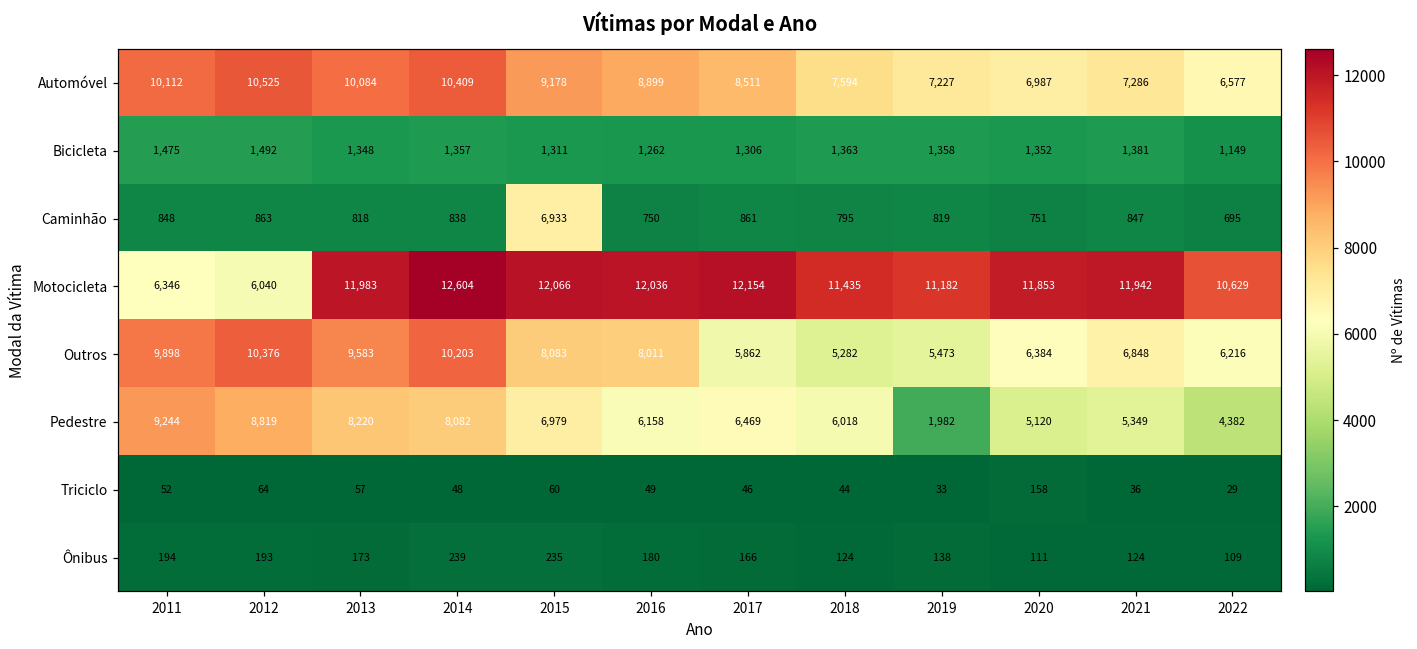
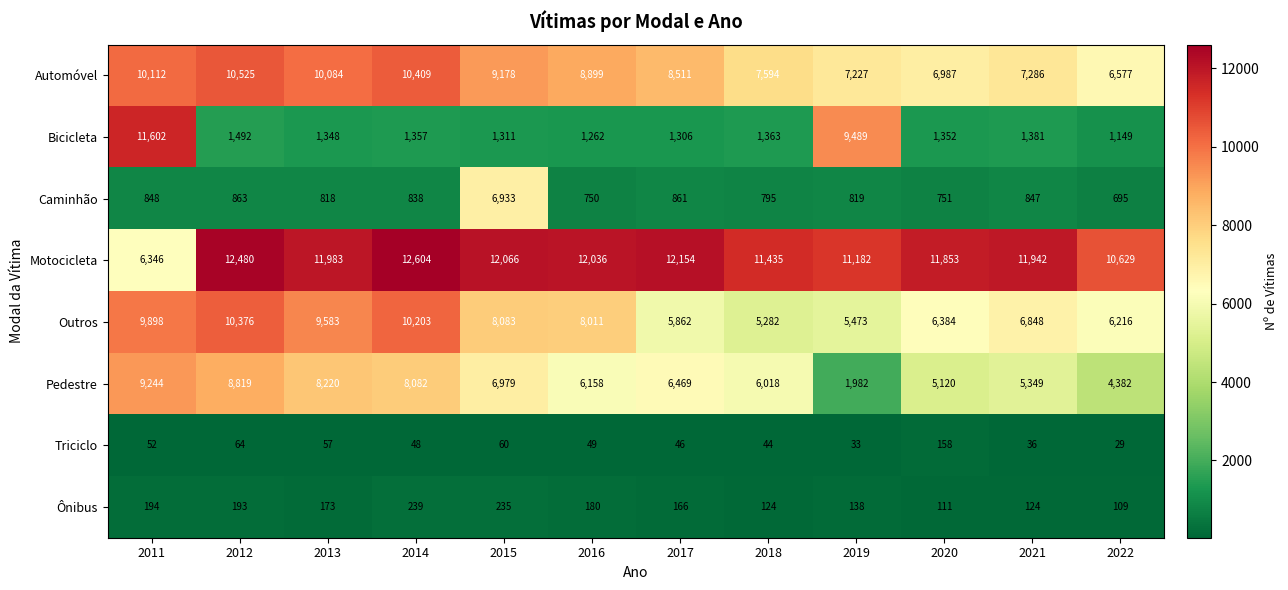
  {
    "Automóvel": {
      "2011": "10,112",
      "2012": "10,525",
      "2013": "10,084",
      "2014": "10,409",
      "2015": "9,178",
      "2016": "8,899",
      "2017": "8,511",
      "2018": "7,594",
      "2019": "7,227",
      "2020": "6,987",
      "2021": "7,286",
      "2022": "6,577"
    },
    "Bicicleta": {
-     "2011": "1,475",
+     "2011": "11,602",
      "2012": "1,492",
      "2013": "1,348",
      "2014": "1,357",
      "2015": "1,311",
      "2016": "1,262",
      "2017": "1,306",
      "2018": "1,363",
-     "2019": "1,358",
+     "2019": "9,489",
      "2020": "1,352",
      "2021": "1,381",
      "2022": "1,149"
    },
    "Caminhão": {
      "2011": "848",
      "2012": "863",
      "2013": "818",
      "2014": "838",
      "2015": "6,933",
      "2016": "750",
      "2017": "861",
      "2018": "795",
      "2019": "819",
      "2020": "751",
      "2021": "847",
      "2022": "695"
    },
    "Motocicleta": {
      "2011": "6,346",
-     "2012": "6,040",
+     "2012": "12,480",
      "2013": "11,983",
      "2014": "12,604",
      "2015": "12,066",
      "2016": "12,036",
      "2017": "12,154",
      "2018": "11,435",
      "2019": "11,182",
      "2020": "11,853",
      "2021": "11,942",
      "2022": "10,629"
    },
    "Outros": {
      "2011": "9,898",
      "2012": "10,376",
      "2013": "9,583",
      "2014": "10,203",
      "2015": "8,083",
      "2016": "8,011",
      "2017": "5,862",
      "2018": "5,282",
      "2019": "5,473",
      "2020": "6,384",
      "2021": "6,848",
      "2022": "6,216"
    },
    "Pedestre": {
      "2011": "9,244",
      "2012": "8,819",
      "2013": "8,220",
      "2014": "8,082",
      "2015": "6,979",
      "2016": "6,158",
      "2017": "6,469",
      "2018": "6,018",
      "2019": "1,982",
      "2020": "5,120",
      "2021": "5,349",
      "2022": "4,382"
    },
    "Triciclo": {
      "2011": "52",
      "2012": "64",
      "2013": "57",
      "2014": "48",
      "2015": "60",
      "2016": "49",
      "2017": "46",
      "2018": "44",
      "2019": "33",
      "2020": "158",
      "2021": "36",
      "2022": "29"
    },
    "Ônibus": {
      "2011": "194",
      "2012": "193",
      "2013": "173",
      "2014": "239",
      "2015": "235",
      "2016": "180",
      "2017": "166",
      "2018": "124",
      "2019": "138",
      "2020": "111",
      "2021": "124",
      "2022": "109"
    }
  }
